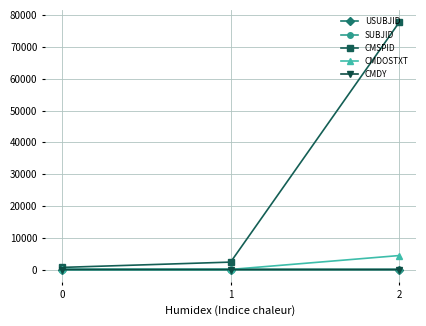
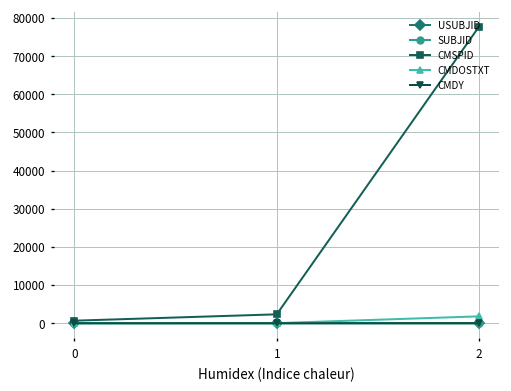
  {
    "CMDOSTXT": {
-     "2": 4000
+     "2": 2000
    }
  }
